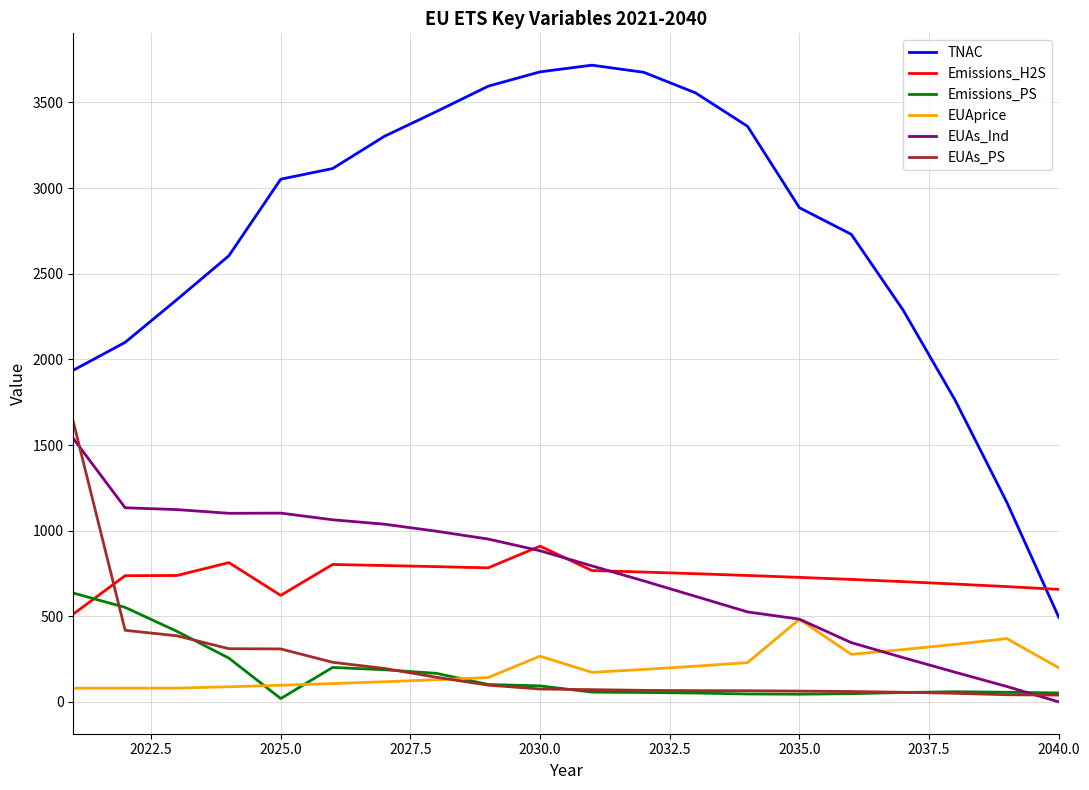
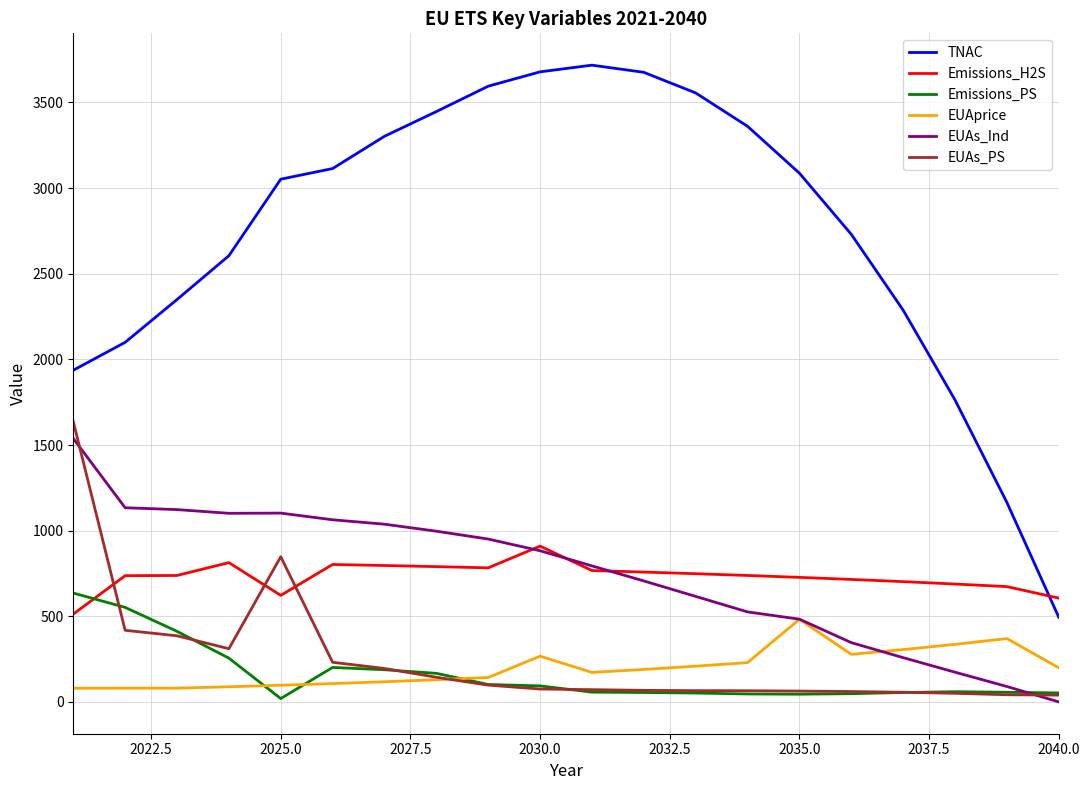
  {
    "TNAC": {
      "2025.0": 3050,
      "2030.0": 3680,
-     "2035.0": 2890,
+     "2035.0": 3090,
      "2040.0": 490
    },
    "Emissions_H2S": {
      "2025.0": 620,
      "2030.0": 910,
      "2035.0": 730,
-     "2040.0": 660
+     "2040.0": 610
    },
    "Emissions_PS": {
      "2025.0": 20,
      "2030.0": 90,
      "2035.0": 50
    },
    "EUAprice": {
      "2025.0": 100,
      "2030.0": 270,
      "2040.0": 200
    },
    "EUAs_Ind": {
      "2025.0": 1100,
      "2030.0": 880,
      "2040.0": 0
    },
    "EUAs_PS": {
-     "2025.0": 310,
+     "2025.0": 850,
      "2030.0": 80,
      "2035.0": 60
    }
  }
